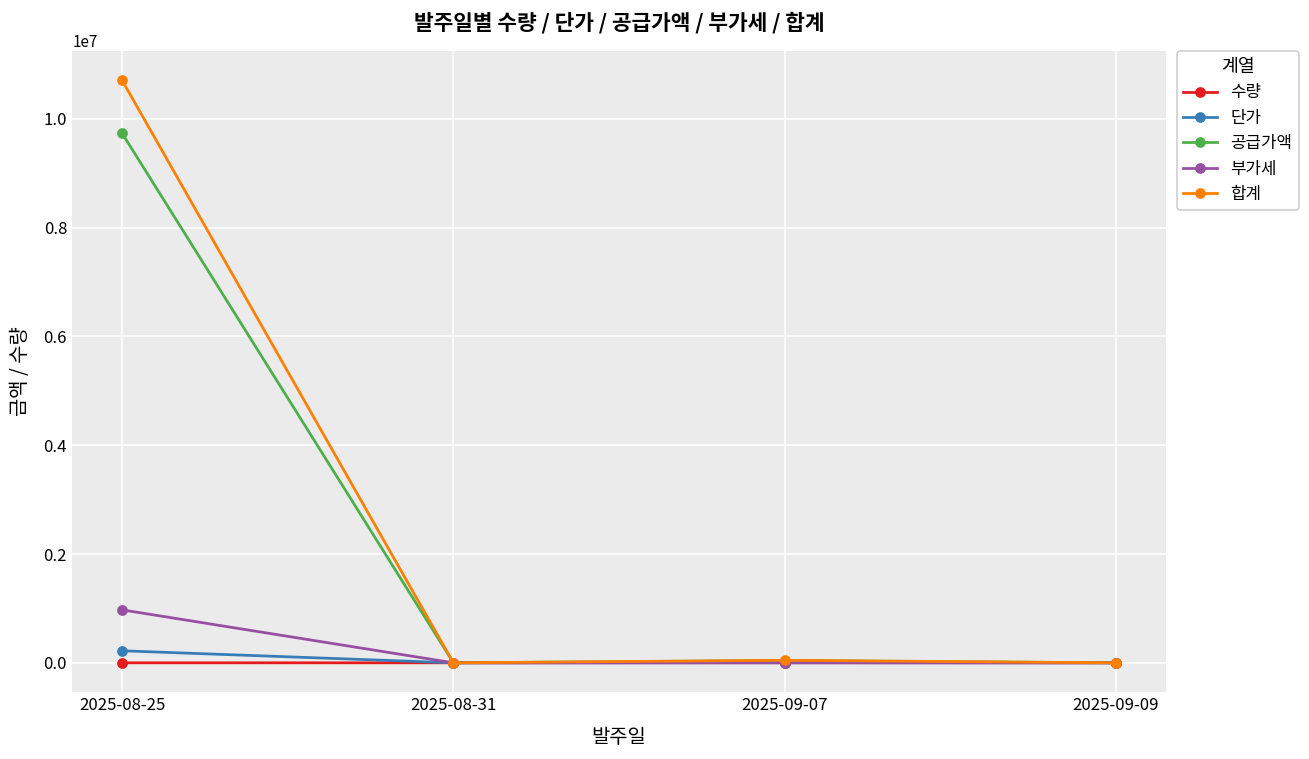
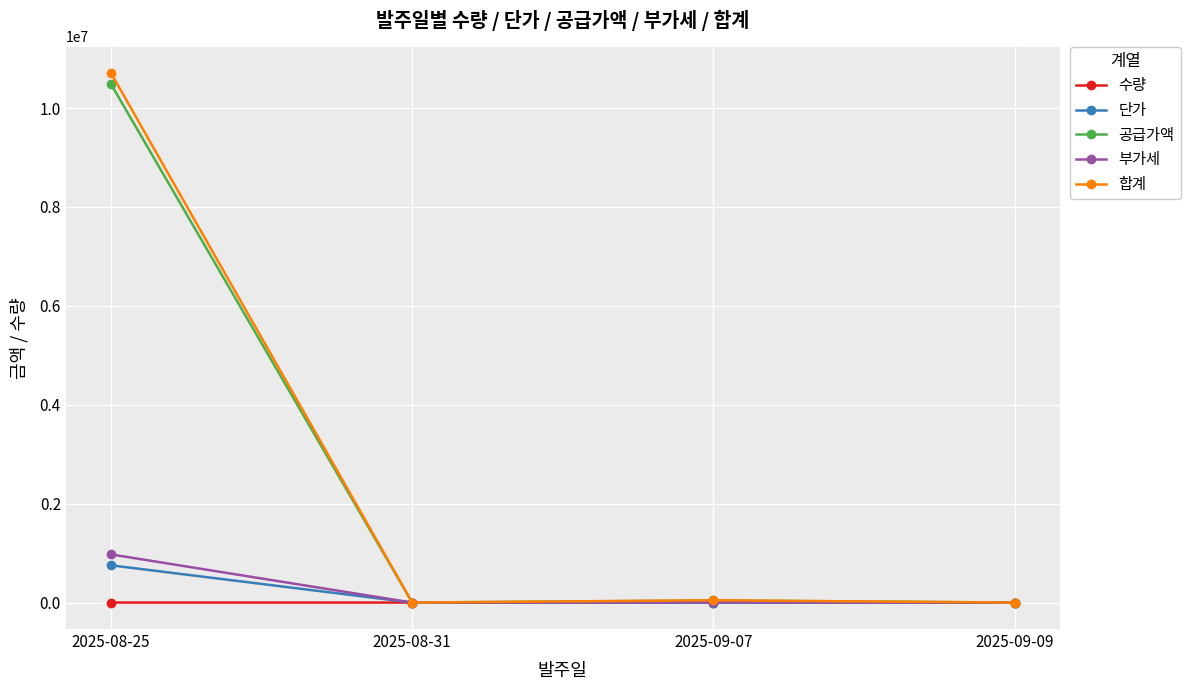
  {
    "수량": {
      "2025-08-25": 0
    },
    "단가": {
-     "2025-08-25": 200000
+     "2025-08-25": 800000
    },
    "공급가액": {
-     "2025-08-25": 9700000
+     "2025-08-25": 10500000
    },
    "부가세": {
      "2025-08-25": 1000000
    },
    "합계": {
      "2025-08-25": 10700000
    }
  }
